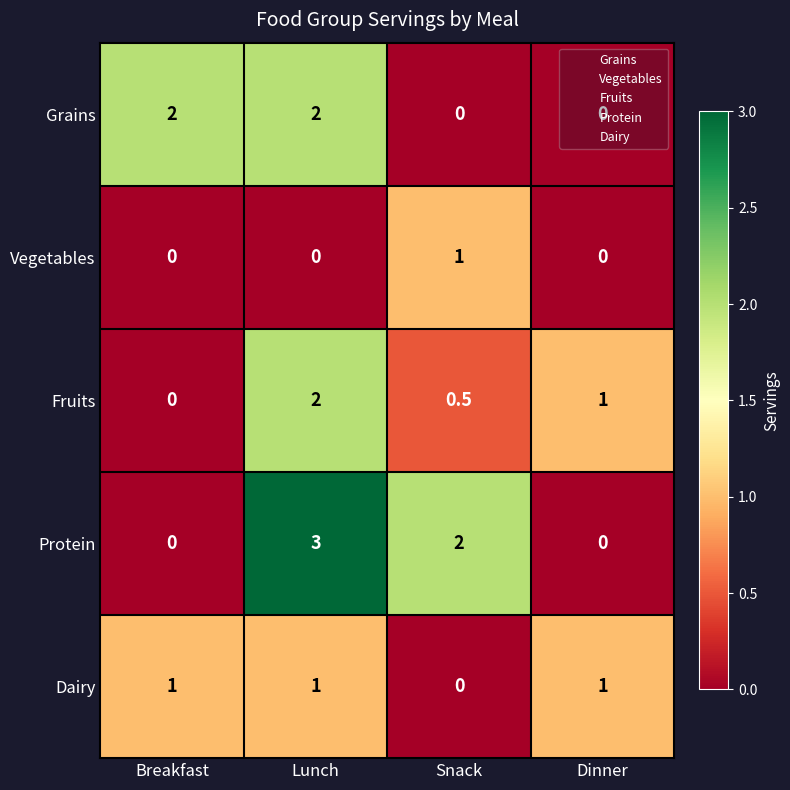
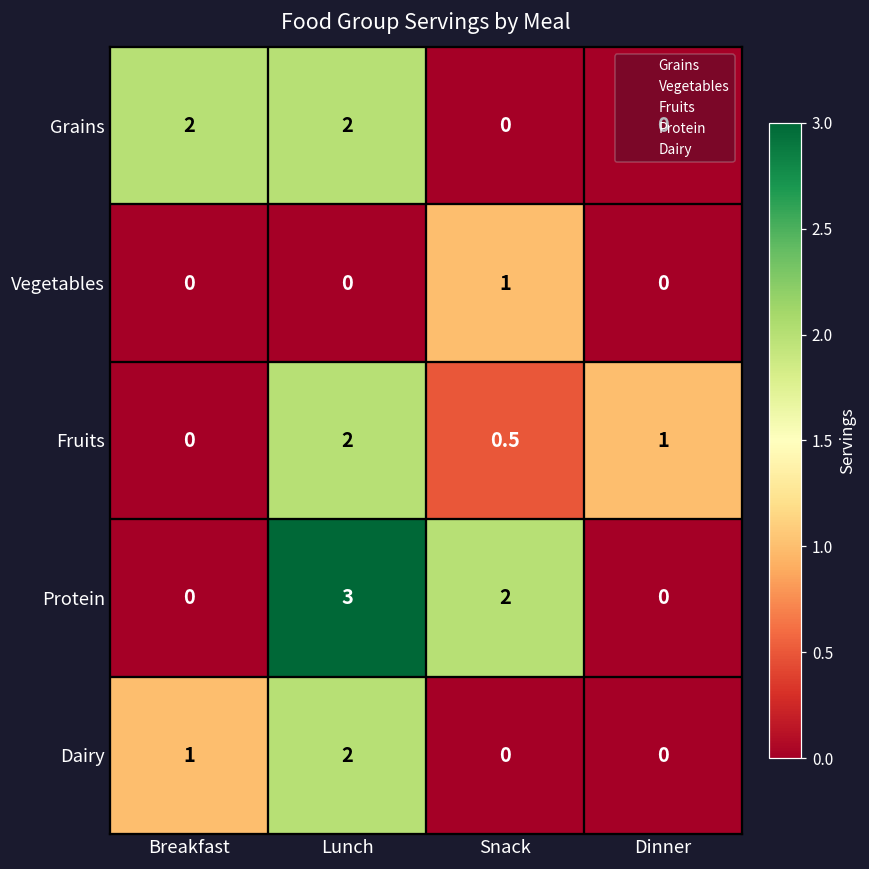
  {
    "Grains": {
      "Breakfast": 2,
      "Lunch": 2,
      "Snack": 0
    },
    "Vegetables": {
      "Breakfast": 0,
      "Lunch": 0,
      "Snack": 1,
      "Dinner": 0
    },
    "Fruits": {
      "Breakfast": 0,
      "Lunch": 2,
      "Snack": 0.5,
      "Dinner": 1
    },
    "Protein": {
      "Breakfast": 0,
      "Lunch": 3,
      "Snack": 2,
      "Dinner": 0
    },
    "Dairy": {
      "Breakfast": 1,
-     "Lunch": 1,
+     "Lunch": 2,
      "Snack": 0,
-     "Dinner": 1
+     "Dinner": 0
    }
  }
